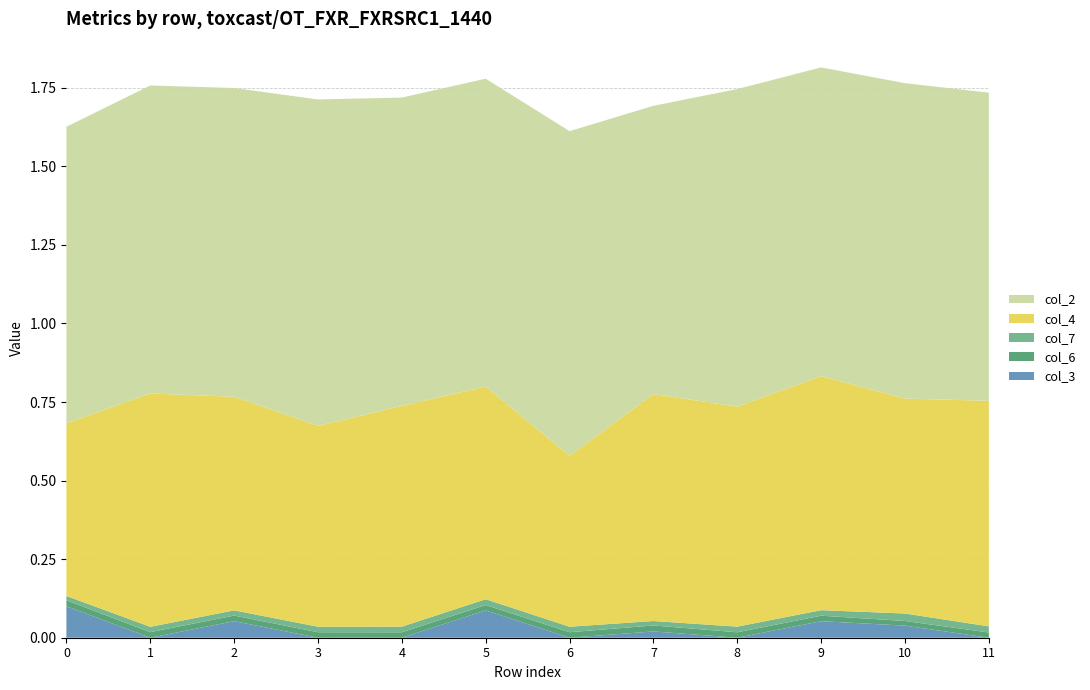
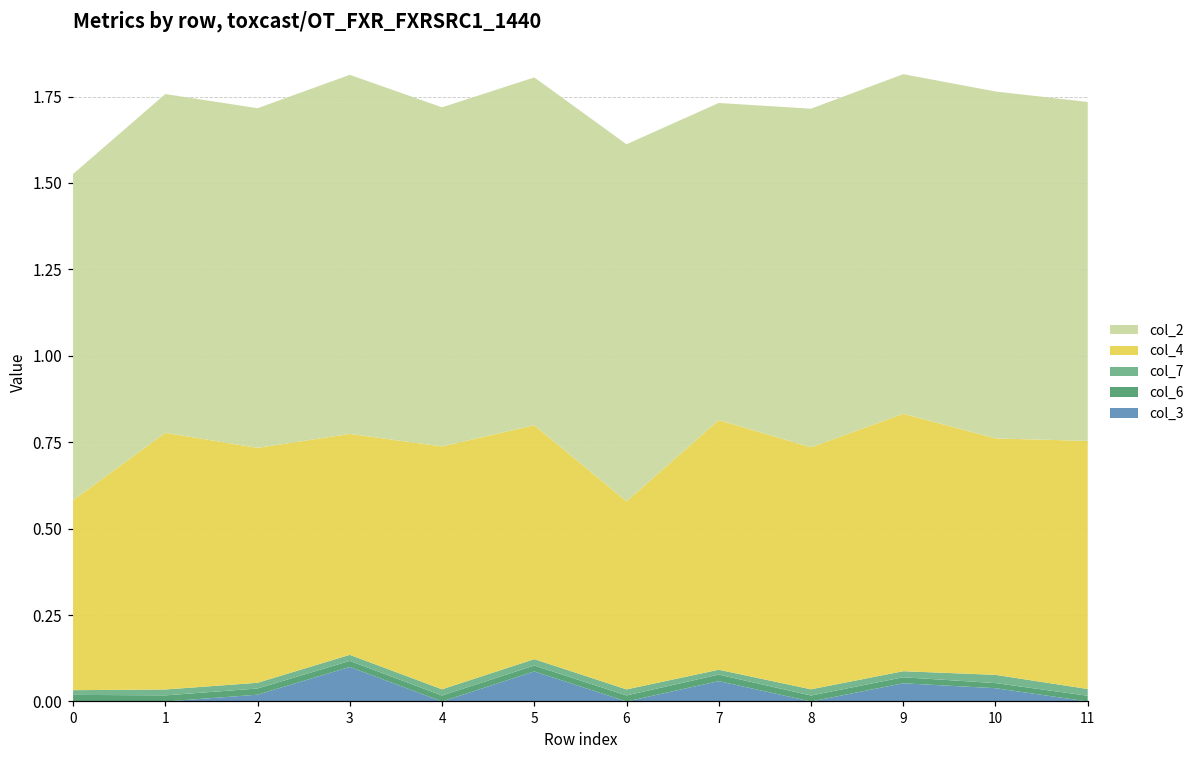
  {
    "col_3": {
-     "0": 0.1,
+     "0": 0.0,
      "1": 0.00,
-     "2": 0.05,
-     "3": 0.0,
+     "2": 0.02,
+     "3": 0.1,
      "4": 0.00,
      "5": 0.09,
      "6": 0.00,
-     "7": 0.02,
+     "7": 0.06,
      "8": 0.00,
      "9": 0.05,
      "10": 0.04,
      "11": 0.00
    },
    "col_4": {
      "0": 0.55,
      "1": 0.74,
      "2": 0.68,
      "3": 0.64,
      "4": 0.70,
      "5": 0.68,
      "6": 0.54,
      "7": 0.72,
      "8": 0.70,
      "9": 0.74,
      "10": 0.68,
      "11": 0.72
    },
    "col_2": {
      "0": 0.94,
      "1": 0.98,
      "2": 0.98,
      "3": 1.04,
      "4": 0.98,
-     "5": 0.98,
+     "5": 1.01,
      "6": 1.03,
      "7": 0.92,
-     "8": 1.01,
+     "8": 0.98,
      "9": 0.98,
      "10": 1.00,
      "11": 0.98
    }
  }
